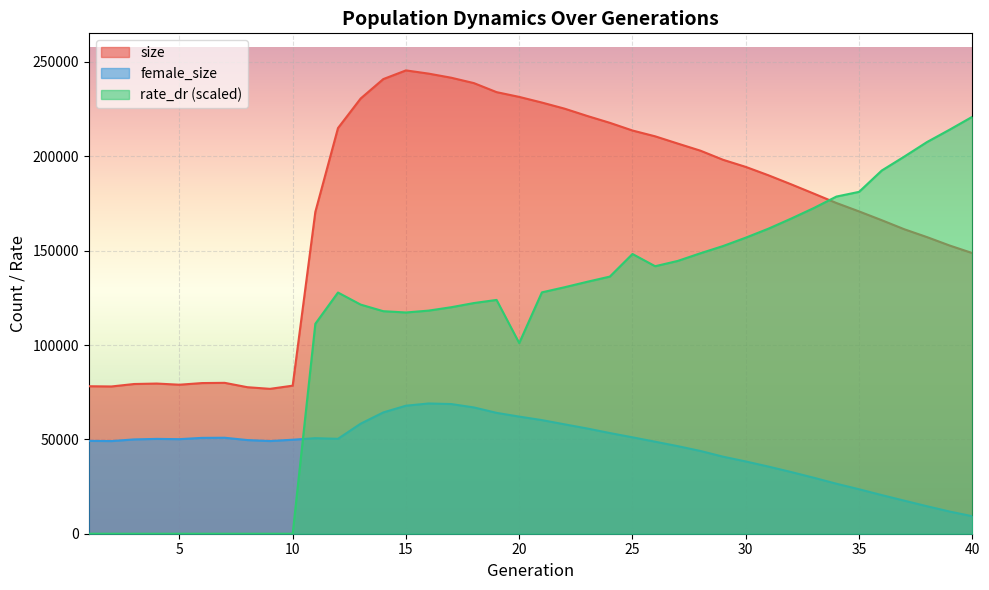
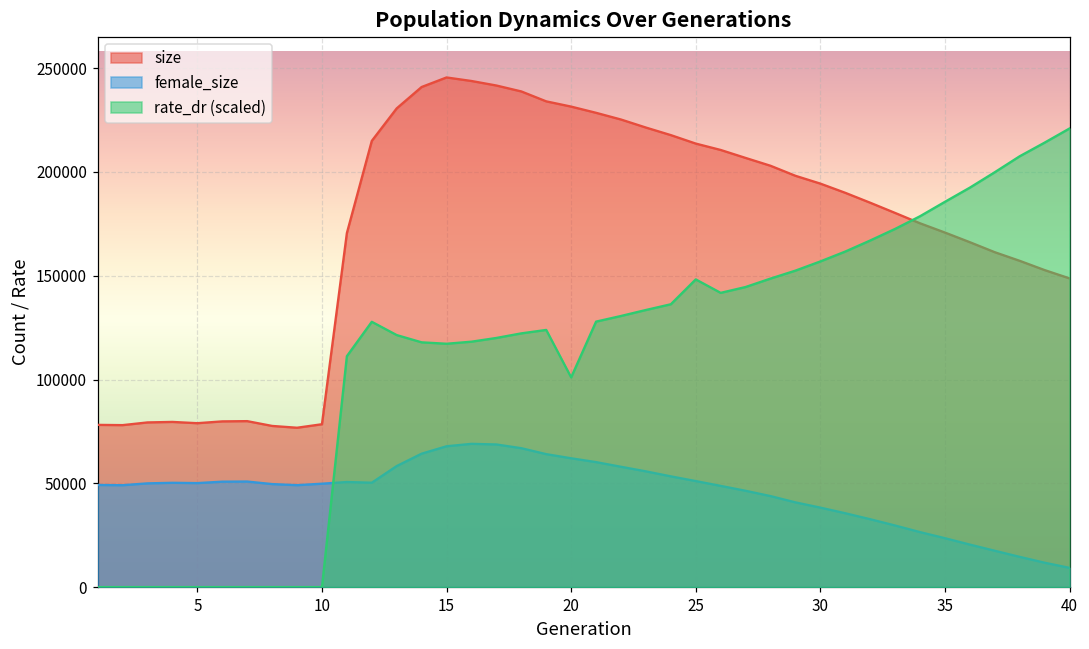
  {
    "size": {
      "5": 79000,
      "10": 78000,
      "15": 246000,
      "20": 231000,
      "25": 214000,
      "30": 194000,
      "35": 171000,
      "40": 149000
    },
    "female_size": {
      "5": 50000,
      "10": 50000,
      "15": 68000,
      "20": 62000,
      "25": 51000,
      "30": 38000,
      "35": 24000,
      "40": 9000
    },
    "rate_dr (scaled)": {
      "5": 0,
      "10": 0,
      "15": 117000,
      "20": 101000,
      "25": 148000,
      "30": 157000,
-     "35": 181000,
+     "35": 186000,
      "40": 221000
    }
  }
